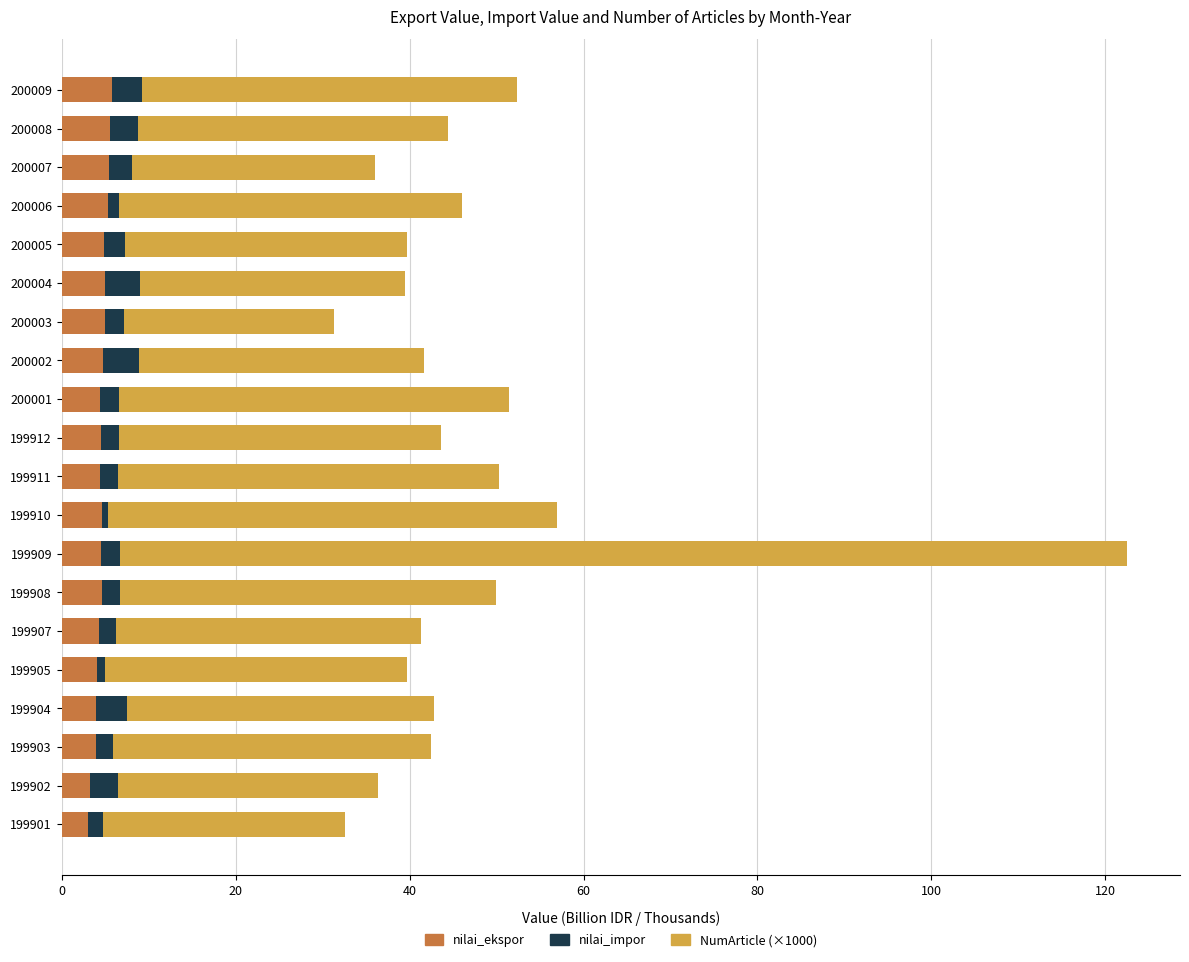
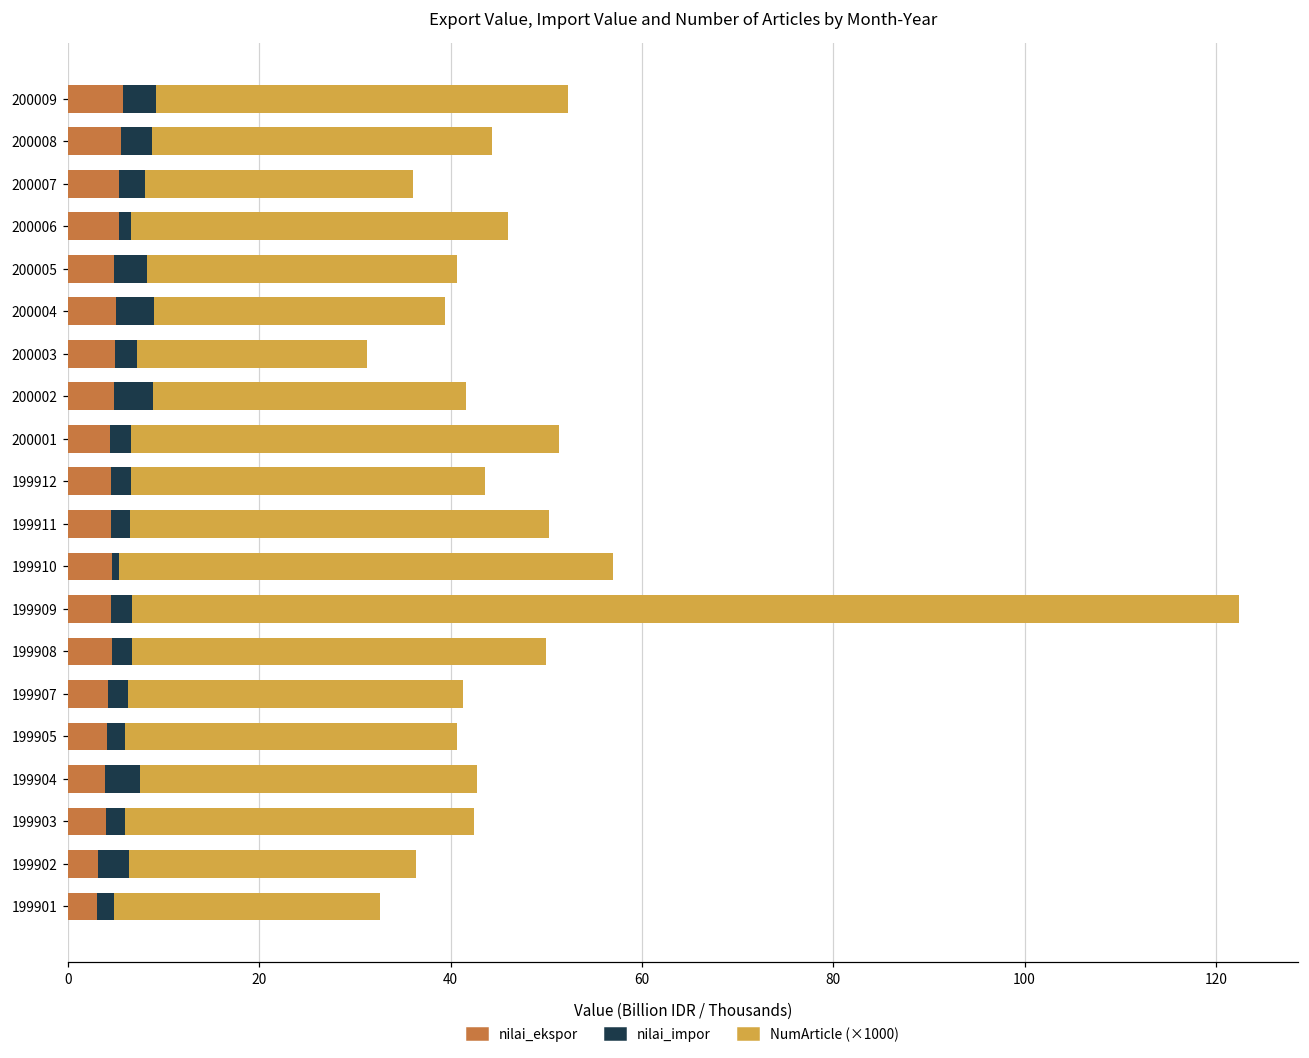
  {
    "nilai_impor": {
      "200009": 3,
      "200008": 3,
      "200007": 3,
      "200006": 1,
-     "200005": 2,
+     "200005": 3,
      "200004": 4,
      "200003": 2,
      "200002": 4,
      "200001": 2,
      "199912": 2,
      "199911": 2,
      "199910": 1,
      "199909": 2,
      "199908": 2,
      "199907": 2,
-     "199905": 1,
+     "199905": 2,
      "199904": 4,
      "199903": 2,
      "199902": 3,
      "199901": 2
    }
  }
